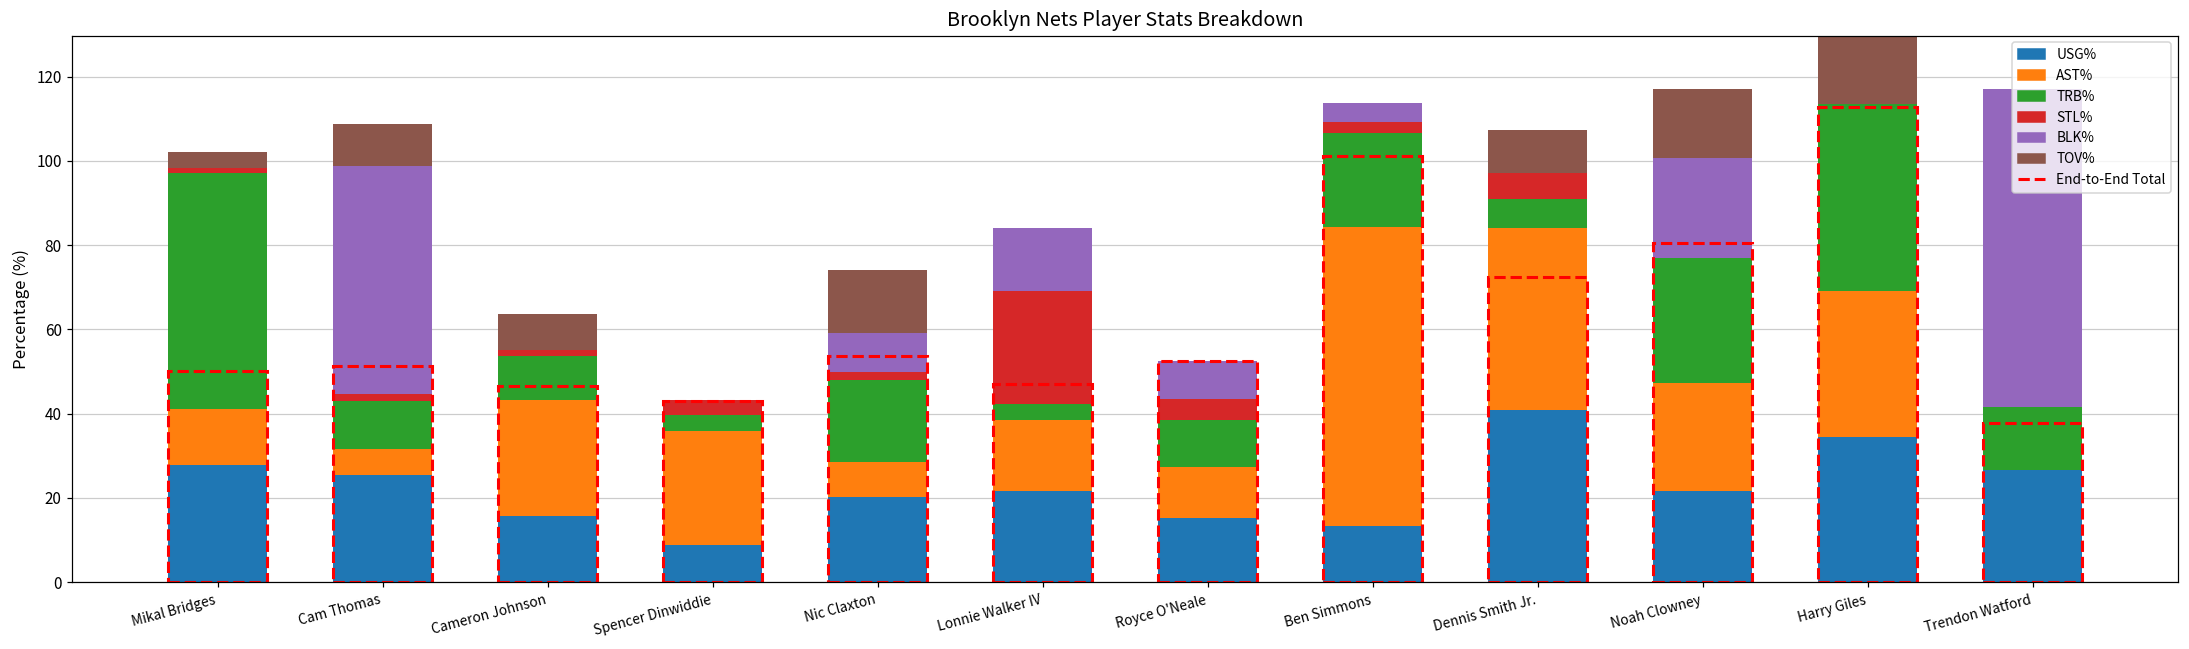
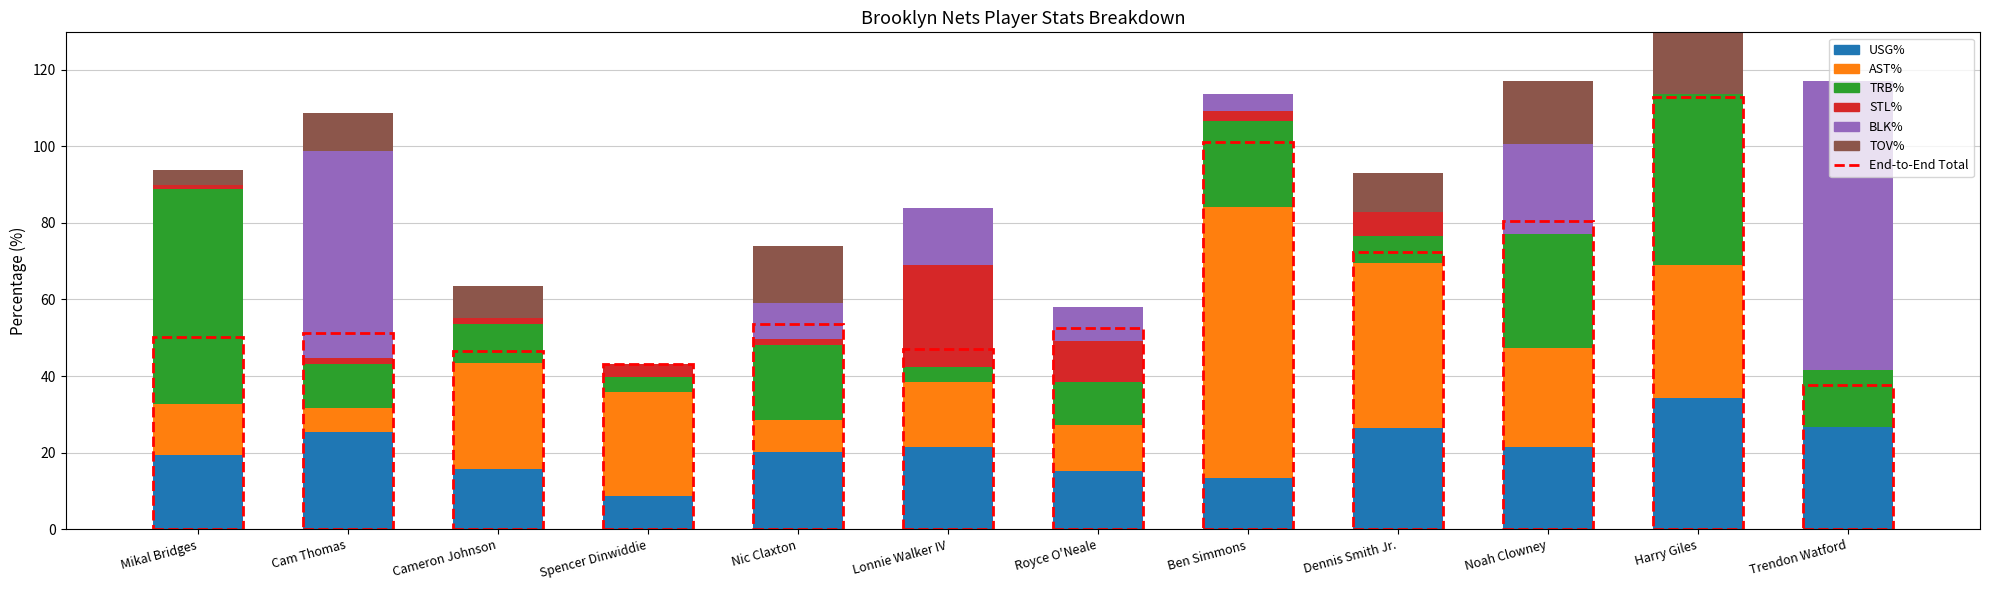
  {
    "USG%": {
-     "Mikal Bridges": 28,
+     "Mikal Bridges": 19,
      "Cam Thomas": 26,
      "Cameron Johnson": 16,
      "Spencer Dinwiddie": 9,
      "Nic Claxton": 20,
      "Lonnie Walker IV": 22,
      "Royce O'Neale": 15,
      "Ben Simmons": 13,
-     "Dennis Smith Jr.": 41,
+     "Dennis Smith Jr.": 27,
      "Noah Clowney": 22,
      "Harry Giles": 34,
      "Trendon Watford": 27
    },
    "AST%": {
      "Mikal Bridges": 13,
      "Cam Thomas": 6,
      "Cameron Johnson": 28,
      "Spencer Dinwiddie": 27,
      "Nic Claxton": 8,
      "Lonnie Walker IV": 17,
      "Royce O'Neale": 12,
      "Ben Simmons": 71,
      "Dennis Smith Jr.": 43,
      "Noah Clowney": 26,
      "Harry Giles": 35,
      "Trendon Watford": 0
    },
    "TRB%": {
      "Mikal Bridges": 56,
      "Cam Thomas": 11,
      "Cameron Johnson": 10,
      "Spencer Dinwiddie": 4,
      "Nic Claxton": 20,
      "Lonnie Walker IV": 4,
      "Royce O'Neale": 11,
      "Ben Simmons": 22,
      "Dennis Smith Jr.": 7,
      "Noah Clowney": 30,
      "Harry Giles": 44,
      "Trendon Watford": 15
    },
    "STL%": {
      "Mikal Bridges": 1,
      "Cam Thomas": 2,
      "Cameron Johnson": 2,
      "Spencer Dinwiddie": 4,
      "Nic Claxton": 2,
      "Lonnie Walker IV": 27,
-     "Royce O'Neale": 5,
+     "Royce O'Neale": 11,
      "Ben Simmons": 3,
      "Dennis Smith Jr.": 6,
      "Noah Clowney": 0,
      "Harry Giles": 0,
      "Trendon Watford": 0
    },
    "BLK%": {
      "Mikal Bridges": 0,
      "Cam Thomas": 54,
      "Cameron Johnson": 0,
      "Spencer Dinwiddie": 0,
      "Nic Claxton": 9,
      "Lonnie Walker IV": 15,
      "Royce O'Neale": 9,
      "Ben Simmons": 5,
      "Dennis Smith Jr.": 0,
      "Noah Clowney": 24,
      "Harry Giles": 0
    },
    "TOV%": {
      "Mikal Bridges": 4,
      "Cam Thomas": 10,
      "Cameron Johnson": 8,
      "Spencer Dinwiddie": 0,
      "Nic Claxton": 15,
      "Lonnie Walker IV": 0,
      "Royce O'Neale": 0,
      "Ben Simmons": 0,
      "Dennis Smith Jr.": 10,
      "Noah Clowney": 16
    }
  }
